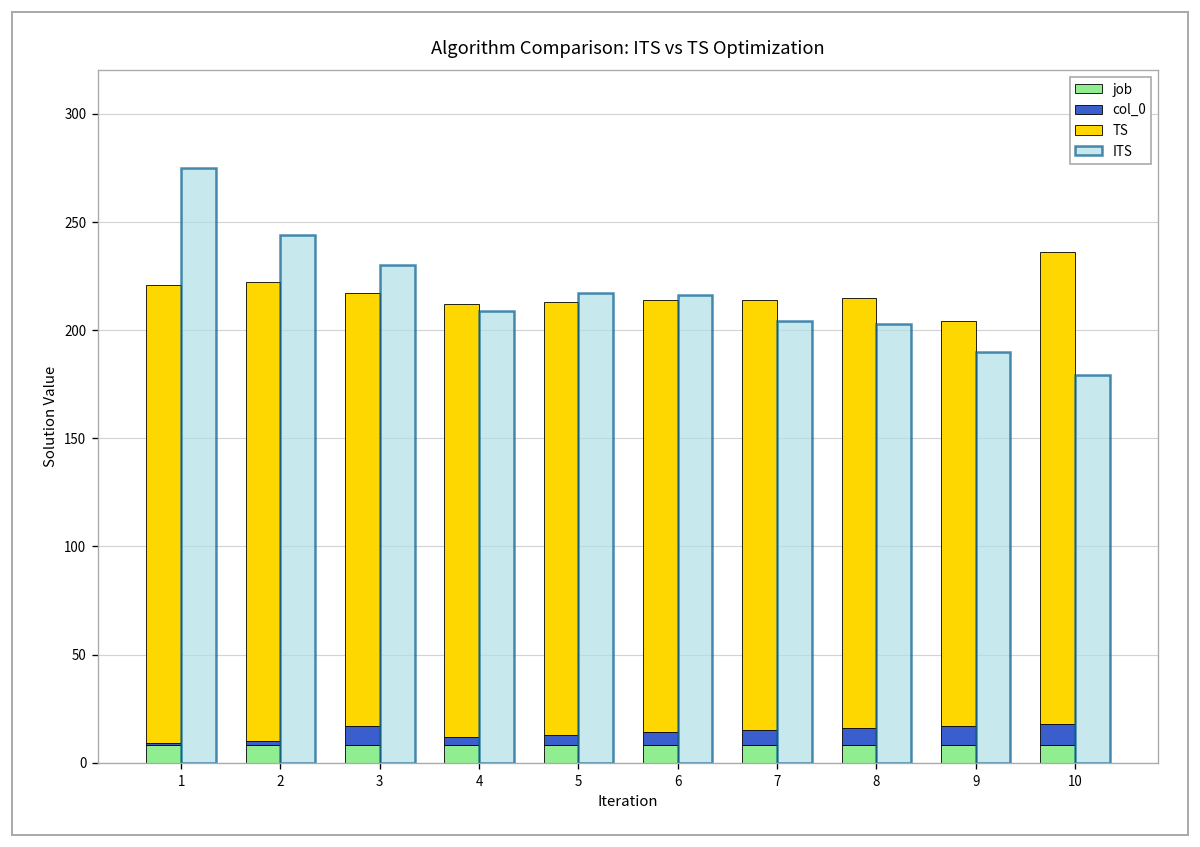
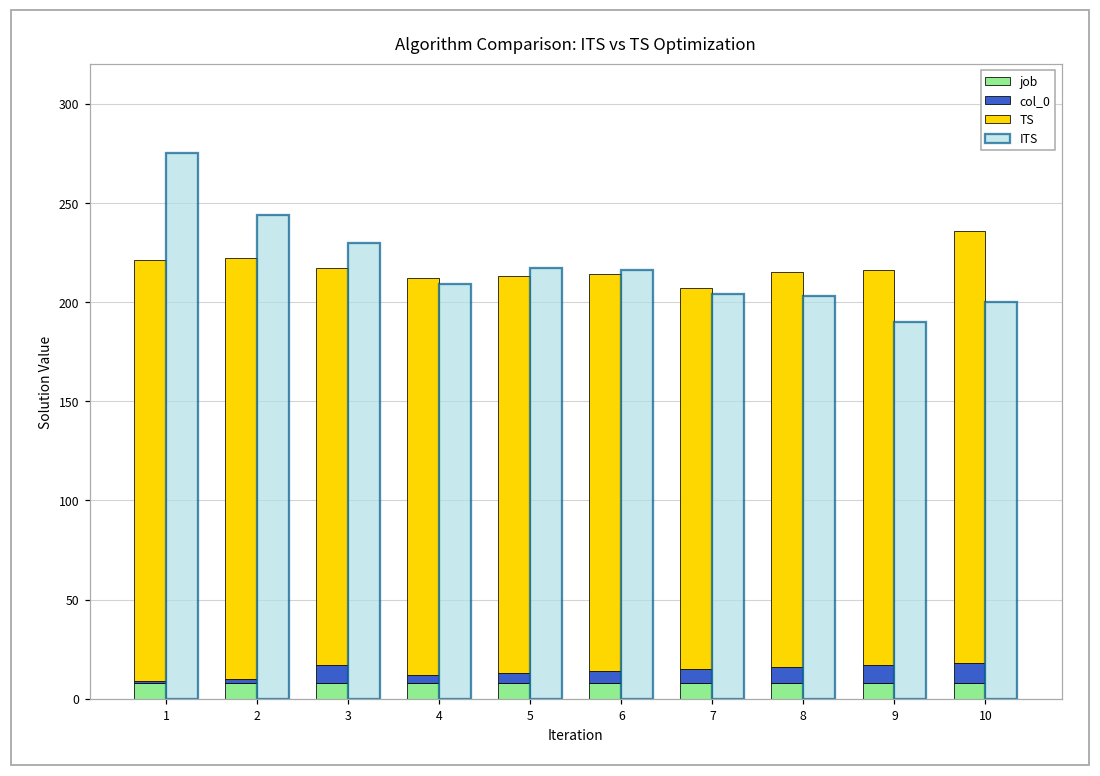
  {
    "job": {
      "1": 8,
      "2": 8,
      "3": 8,
      "4": 8,
      "5": 8,
      "6": 8,
      "7": 8,
      "8": 8,
      "9": 8,
      "10": 8
    },
    "col_0": {
      "2": 2,
      "3": 9,
      "4": 4,
      "5": 5,
      "6": 6,
      "7": 7,
      "8": 8,
      "9": 9,
      "10": 10
    },
    "TS": {
      "1": 212,
      "2": 212,
      "3": 200,
      "4": 200,
      "5": 200,
      "6": 200,
-     "7": 199,
+     "7": 192,
      "8": 199,
-     "9": 187,
+     "9": 199,
      "10": 218
    },
    "ITS": {
      "1": 275,
      "2": 244,
      "3": 230,
      "4": 209,
      "5": 217,
      "6": 216,
      "7": 204,
      "8": 203,
      "9": 190,
-     "10": 179
+     "10": 200
    }
  }
